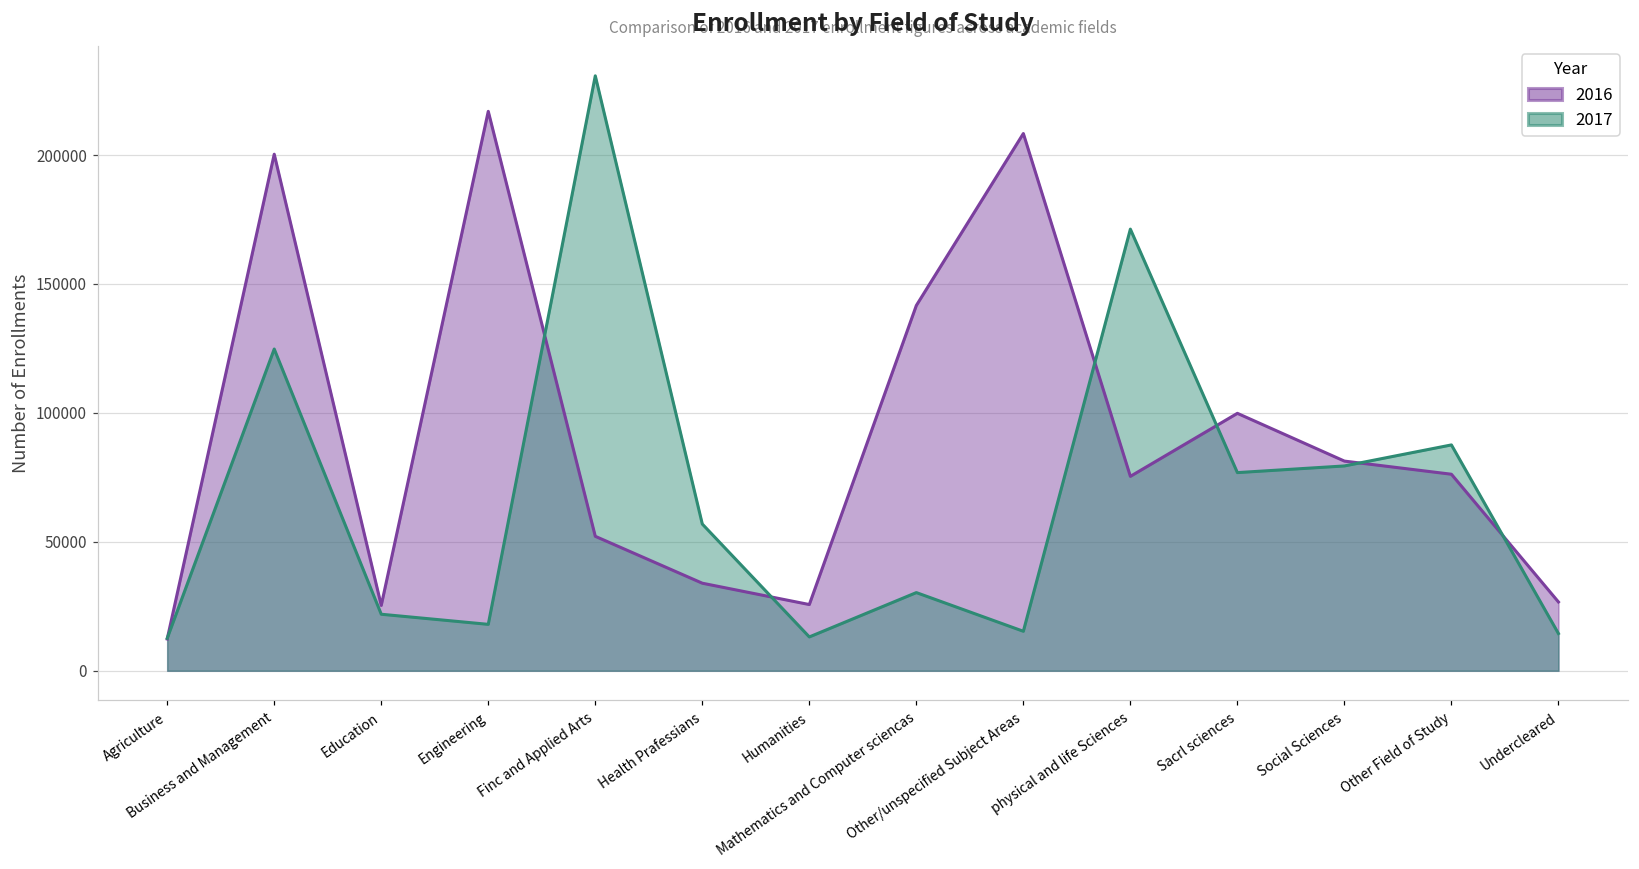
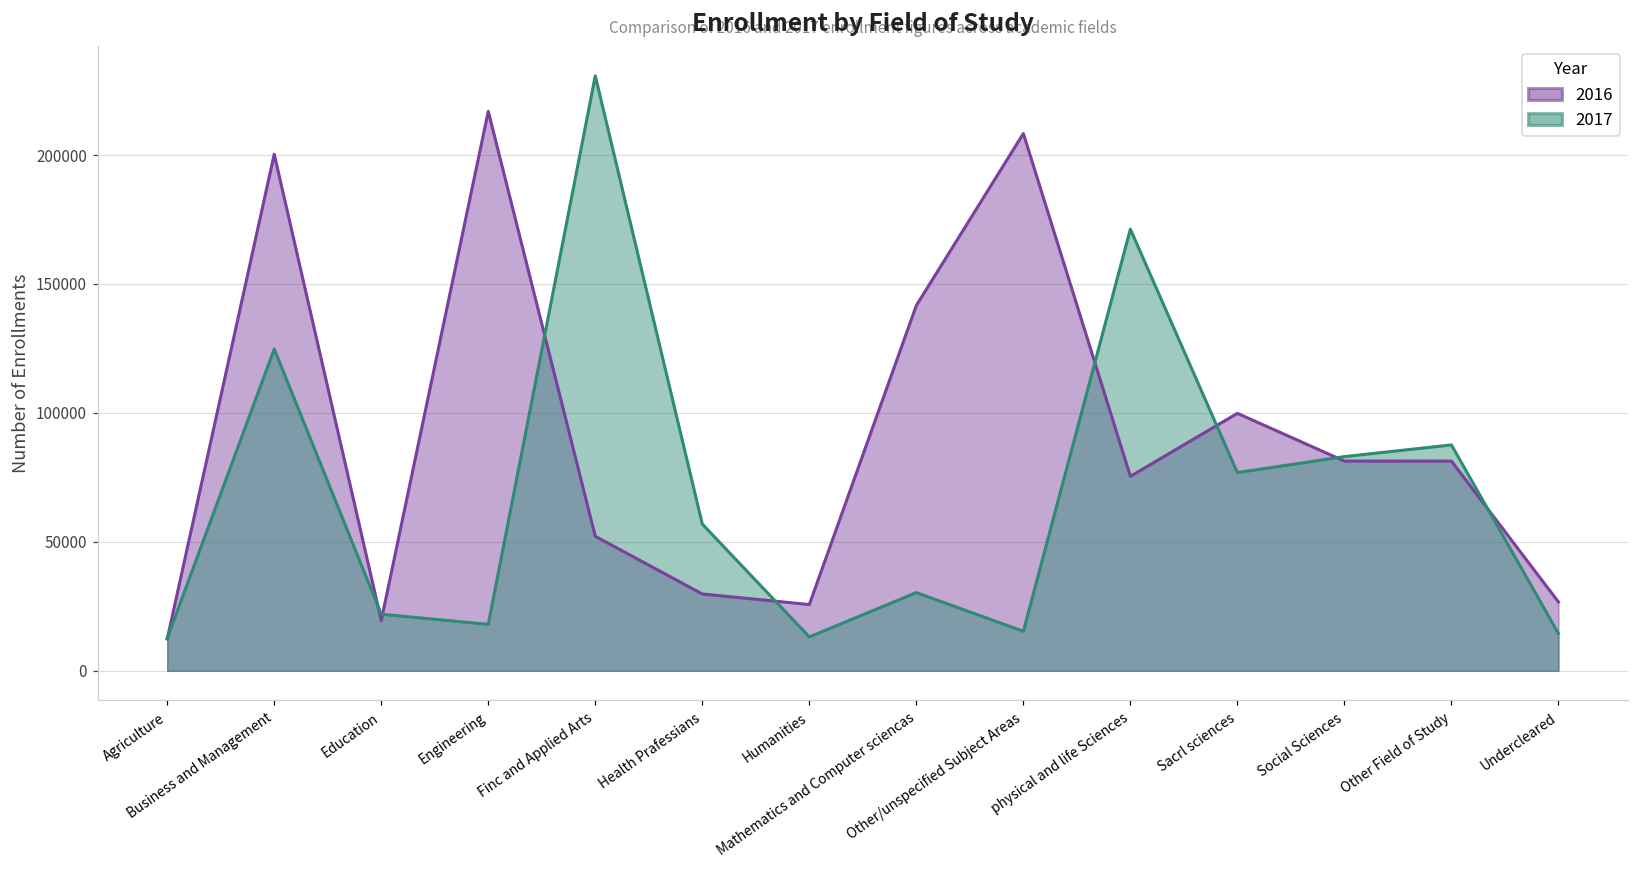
  {
    "2016": {
      "Business and Management": 200000,
-     "Education": 25000,
+     "Education": 19000,
      "Engineering": 217000,
      "Finc and Applied Arts": 52000,
-     "Health Prafessians": 34000,
+     "Health Prafessians": 30000,
      "Humanities": 26000,
      "Mathematics and Computer sciencas": 142000,
      "Other/unspecified Subject Areas": 208000,
      "physical and life Sciences": 75000,
      "Sacrl sciences": 100000,
      "Social Sciences": 81000,
-     "Other Field of Study": 76000,
+     "Other Field of Study": 81000,
      "Undercleared": 27000
    },
    "2017": {
      "Business and Management": 125000,
      "Education": 22000,
      "Engineering": 18000,
      "Finc and Applied Arts": 231000,
      "Health Prafessians": 57000,
      "Humanities": 13000,
      "Mathematics and Computer sciencas": 30000,
      "Other/unspecified Subject Areas": 15000,
      "physical and life Sciences": 171000,
      "Sacrl sciences": 77000,
-     "Social Sciences": 79000,
+     "Social Sciences": 83000,
      "Other Field of Study": 88000,
      "Undercleared": 14000
    }
  }
